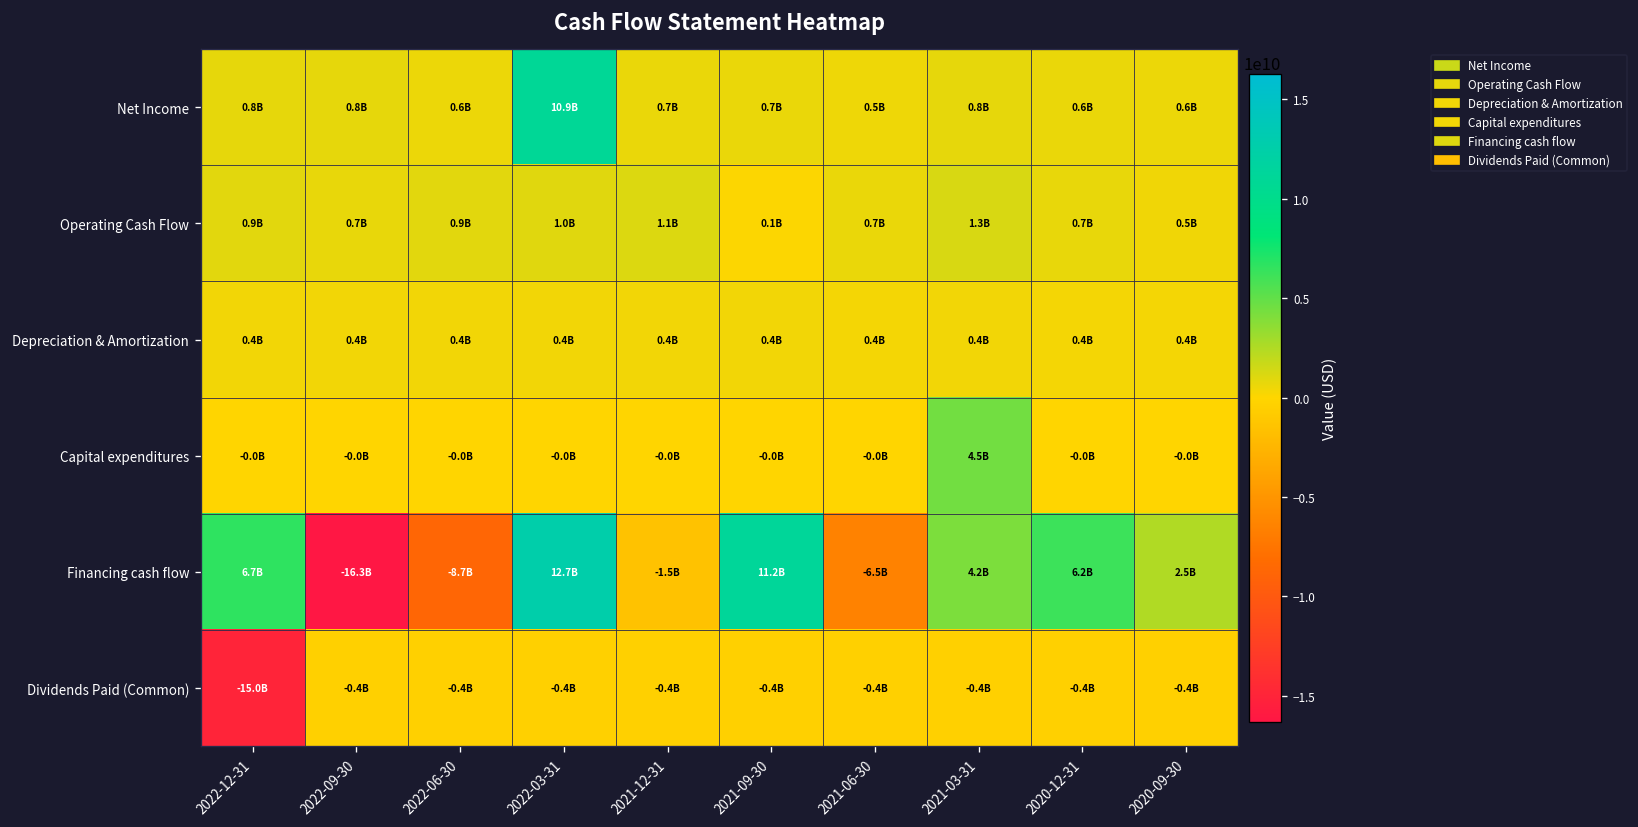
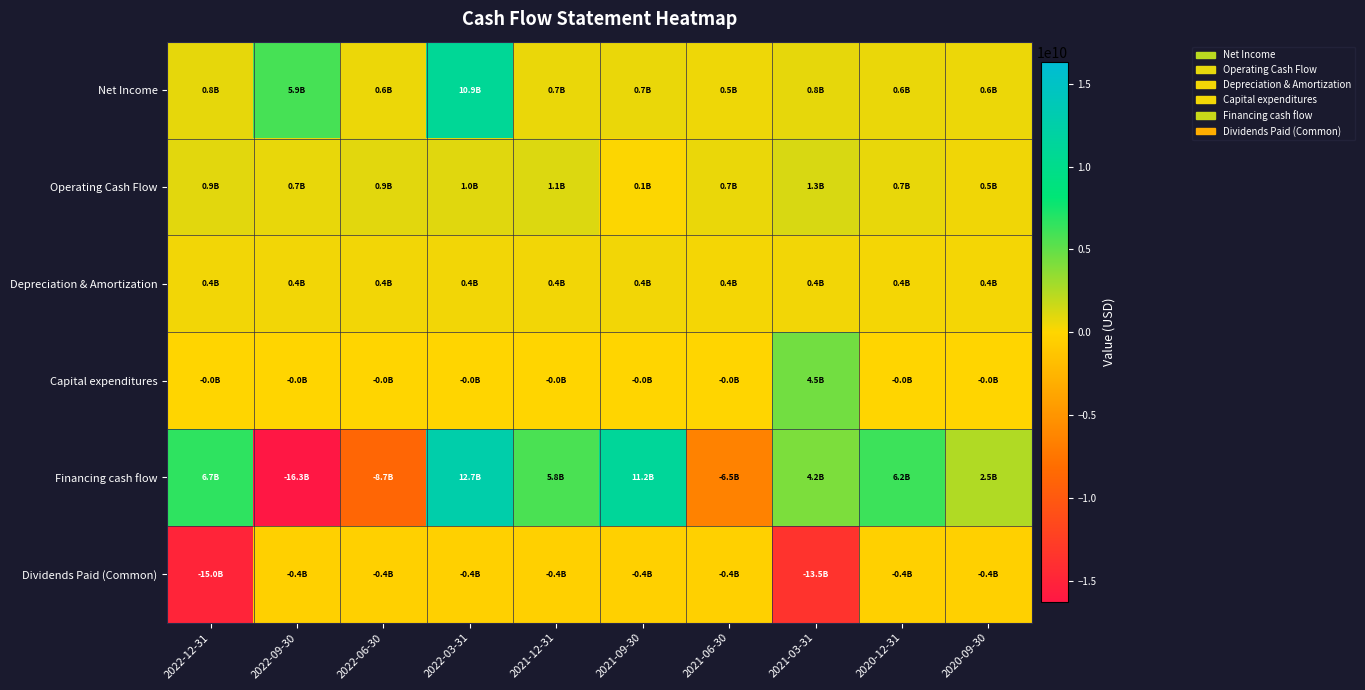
  {
    "Net Income": {
      "2022-12-31": "0.8B",
-     "2022-09-30": "0.8B",
+     "2022-09-30": "5.9B",
      "2022-06-30": "0.6B",
      "2022-03-31": "10.9B",
      "2021-12-31": "0.7B",
      "2021-09-30": "0.7B",
      "2021-06-30": "0.5B",
      "2021-03-31": "0.8B",
      "2020-12-31": "0.6B",
      "2020-09-30": "0.6B"
    },
    "Operating Cash Flow": {
      "2022-12-31": "0.9B",
      "2022-09-30": "0.7B",
      "2022-06-30": "0.9B",
      "2022-03-31": "1.0B",
      "2021-12-31": "1.1B",
      "2021-09-30": "0.1B",
      "2021-06-30": "0.7B",
      "2021-03-31": "1.3B",
      "2020-12-31": "0.7B",
      "2020-09-30": "0.5B"
    },
    "Depreciation & Amortization": {
      "2022-12-31": "0.4B",
      "2022-09-30": "0.4B",
      "2022-06-30": "0.4B",
      "2022-03-31": "0.4B",
      "2021-12-31": "0.4B",
      "2021-09-30": "0.4B",
      "2021-06-30": "0.4B",
      "2021-03-31": "0.4B",
      "2020-12-31": "0.4B",
      "2020-09-30": "0.4B"
    },
    "Capital expenditures": {
      "2022-12-31": "-0.0B",
      "2022-09-30": "-0.0B",
      "2022-06-30": "-0.0B",
      "2022-03-31": "-0.0B",
      "2021-12-31": "-0.0B",
      "2021-09-30": "-0.0B",
      "2021-06-30": "-0.0B",
      "2021-03-31": "4.5B",
      "2020-12-31": "-0.0B",
      "2020-09-30": "-0.0B"
    },
    "Financing cash flow": {
      "2022-12-31": "6.7B",
      "2022-09-30": "-16.3B",
      "2022-06-30": "-8.7B",
      "2022-03-31": "12.7B",
-     "2021-12-31": "-1.5B",
+     "2021-12-31": "5.8B",
      "2021-09-30": "11.2B",
      "2021-06-30": "-6.5B",
      "2021-03-31": "4.2B",
      "2020-12-31": "6.2B",
      "2020-09-30": "2.5B"
    },
    "Dividends Paid (Common)": {
      "2022-12-31": "-15.0B",
      "2022-09-30": "-0.4B",
      "2022-06-30": "-0.4B",
      "2022-03-31": "-0.4B",
      "2021-12-31": "-0.4B",
      "2021-09-30": "-0.4B",
      "2021-06-30": "-0.4B",
-     "2021-03-31": "-0.4B",
+     "2021-03-31": "-13.5B",
      "2020-12-31": "-0.4B",
      "2020-09-30": "-0.4B"
    }
  }
